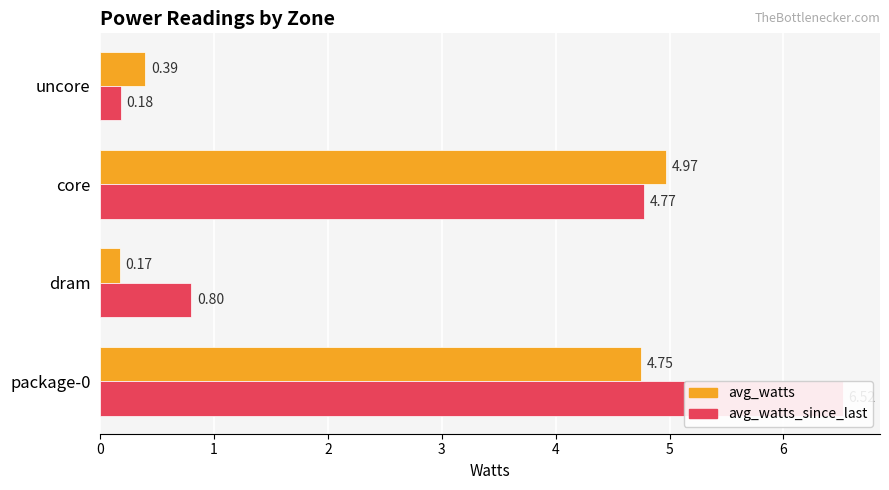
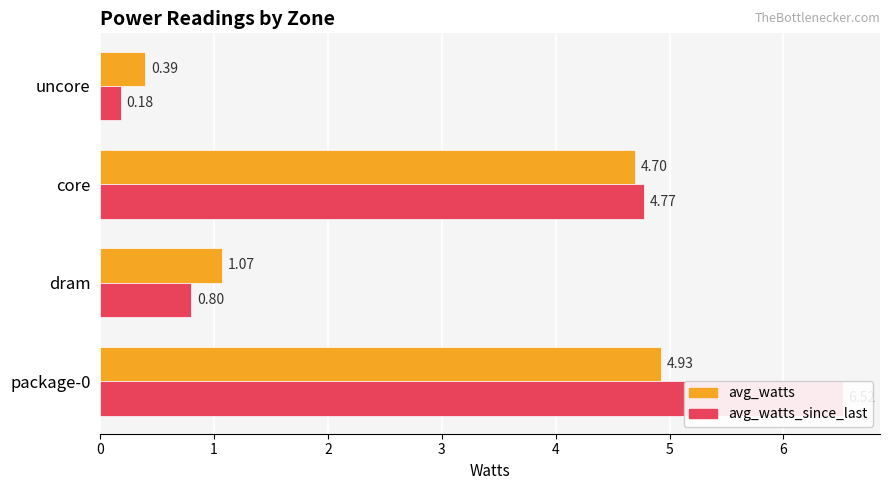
  {
    "avg_watts": {
      "uncore": 0.39,
-     "core": 4.97,
-     "dram": 0.17,
-     "package-0": 4.75
+     "core": 4.70,
+     "dram": 1.07,
+     "package-0": 4.93
    },
    "avg_watts_since_last": {
      "uncore": 0.18,
      "core": 4.77,
      "dram": 0.80
    }
  }
